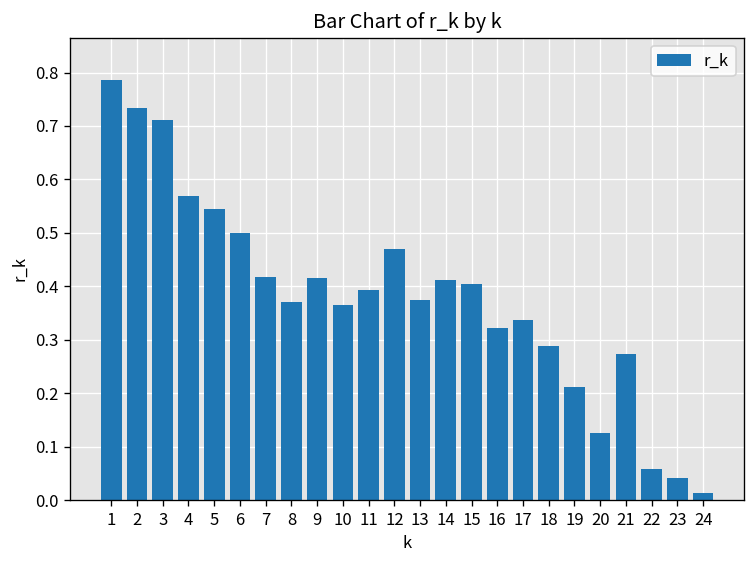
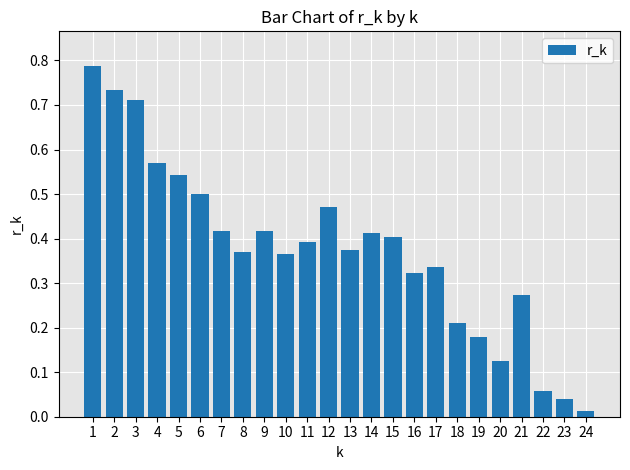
  {
    "1": 0.79,
    "2": 0.73,
    "3": 0.71,
    "4": 0.57,
    "5": 0.54,
    "6": 0.50,
    "7": 0.42,
    "8": 0.37,
    "9": 0.42,
    "10": 0.36,
    "11": 0.39,
    "12": 0.47,
    "13": 0.38,
    "14": 0.41,
    "15": 0.40,
    "16": 0.32,
    "17": 0.34,
-   "18": 0.29,
-   "19": 0.21,
+   "18": 0.21,
+   "19": 0.18,
    "20": 0.13,
    "21": 0.27,
    "22": 0.06,
    "23": 0.04,
    "24": 0.01
  }
